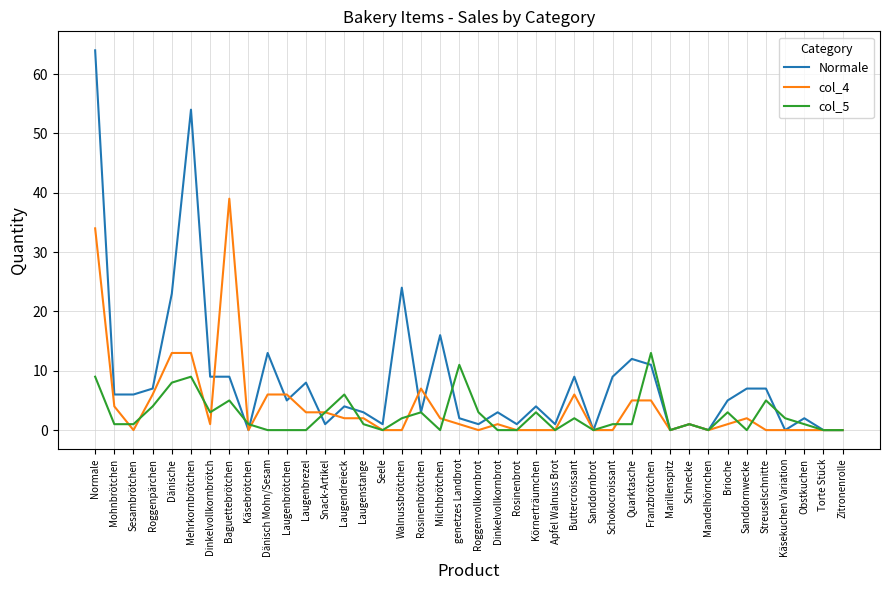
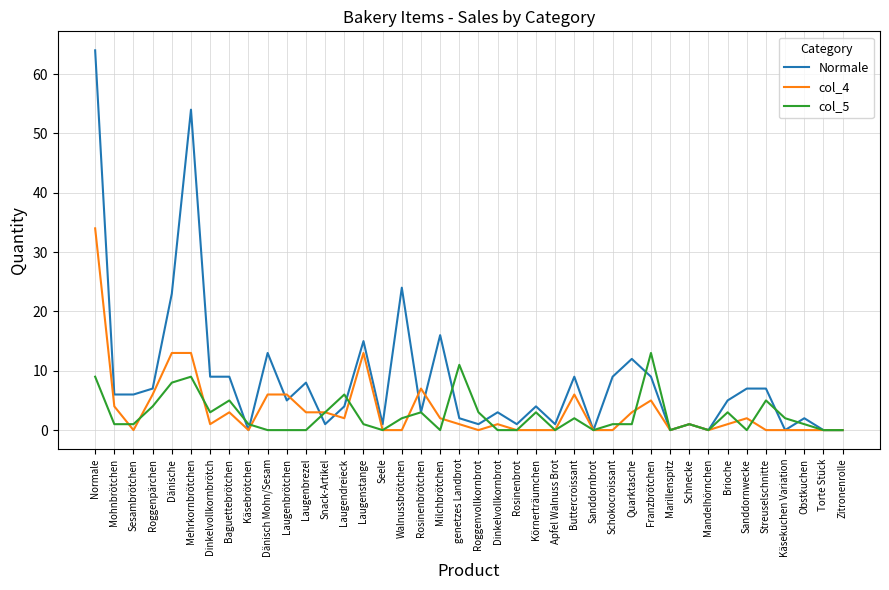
  {
    "Normale": {
      "Normale": 64,
      "Mohnbrötchen": 6,
      "Sesambrötchen": 6,
      "Roggenpärchen": 7,
      "Dänische": 23,
      "Mehrkornbrötchen": 54,
      "Dinkelvollkornbrötch": 9,
      "Baguettebrötchen": 9,
      "Dänisch Mohn/Sesam": 13,
      "Laugenbrötchen": 5,
      "Laugenbrezel": 8,
      "Snack-Artikel": 1,
      "Laugendreieck": 4,
-     "Laugenstange": 3,
+     "Laugenstange": 15,
      "Seele": 1,
      "Walnussbrötchen": 24,
      "Milchbrötchen": 16,
      "genetzes Landbrot": 2,
      "Roggenvollkornbrot": 1,
      "Dinkelvollkornbrot": 3,
      "Rosinenbrot": 1,
      "Körnerträumchen": 4,
      "Apfel Walnuss Brot": 1,
      "Buttercroissant": 9,
      "Schokocroissant": 9,
      "Quarktasche": 12,
-     "Franzbrötchen": 11,
+     "Franzbrötchen": 9,
      "Brioche": 5,
      "Sanddornwecke": 7,
      "Streuselschnitte": 7,
      "Obstkuchen": 2
    },
    "col_4": {
      "Normale": 34,
      "Mohnbrötchen": 4,
      "Sesambrötchen": 0,
      "Roggenpärchen": 6,
      "Dänische": 13,
      "Mehrkornbrötchen": 13,
      "Dinkelvollkornbrötch": 1,
-     "Baguettebrötchen": 39,
+     "Baguettebrötchen": 3,
      "Dänisch Mohn/Sesam": 6,
      "Laugenbrötchen": 6,
      "Laugenbrezel": 3,
      "Laugendreieck": 2,
-     "Laugenstange": 2,
+     "Laugenstange": 13,
      "Walnussbrötchen": 0,
      "Rosinenbrötchen": 7,
      "Milchbrötchen": 2,
      "genetzes Landbrot": 1,
      "Roggenvollkornbrot": 0,
      "Dinkelvollkornbrot": 1,
      "Körnerträumchen": 0,
      "Buttercroissant": 6,
      "Schokocroissant": 0,
-     "Quarktasche": 5,
+     "Quarktasche": 3,
      "Franzbrötchen": 5,
      "Brioche": 1,
      "Sanddornwecke": 2,
      "Streuselschnitte": 0,
      "Obstkuchen": 0
    },
    "col_5": {
      "Normale": 9,
      "Mohnbrötchen": 1,
      "Sesambrötchen": 1,
      "Roggenpärchen": 4,
      "Dänische": 8,
      "Mehrkornbrötchen": 9,
      "Dinkelvollkornbrötch": 3,
      "Baguettebrötchen": 5,
      "Käsebrötchen": 1,
      "Dänisch Mohn/Sesam": 0,
      "Laugenbrötchen": 0,
      "Laugenbrezel": 0,
      "Laugendreieck": 6,
      "Laugenstange": 1,
      "Walnussbrötchen": 2,
      "Milchbrötchen": 0,
      "genetzes Landbrot": 11,
      "Roggenvollkornbrot": 3,
      "Dinkelvollkornbrot": 0,
      "Körnerträumchen": 3,
      "Buttercroissant": 2,
      "Schokocroissant": 1,
      "Quarktasche": 1,
      "Franzbrötchen": 13,
      "Brioche": 3,
      "Sanddornwecke": 0,
      "Streuselschnitte": 5,
      "Käsekuchen Variation": 2,
      "Obstkuchen": 1
    }
  }
